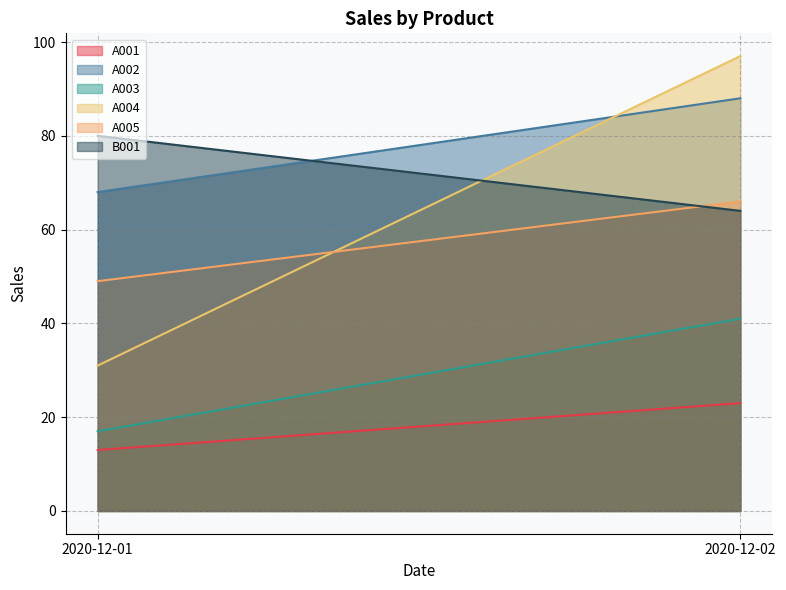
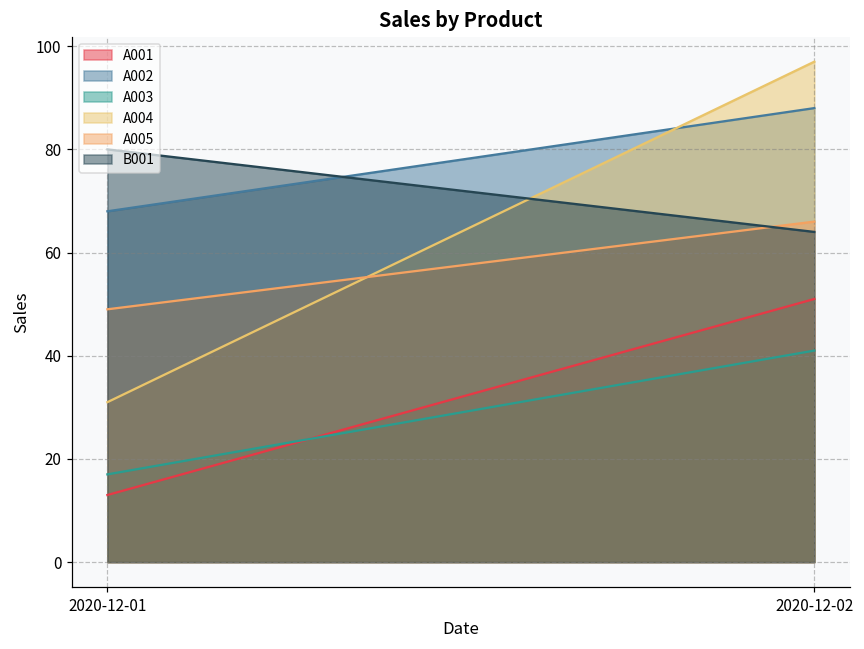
  {
    "A001": {
      "2020-12-01": 13,
-     "2020-12-02": 23
+     "2020-12-02": 51
    },
    "B001": {
      "2020-12-02": 64
    }
  }
